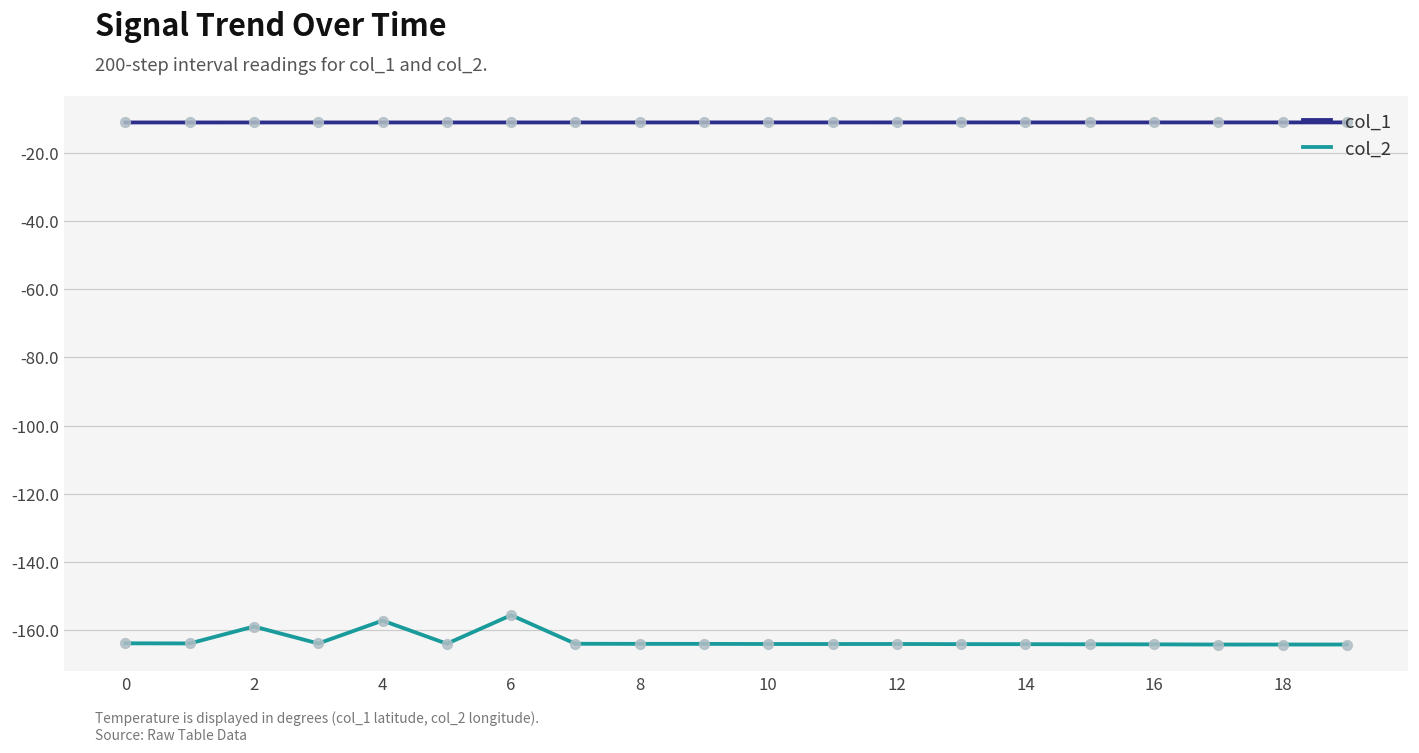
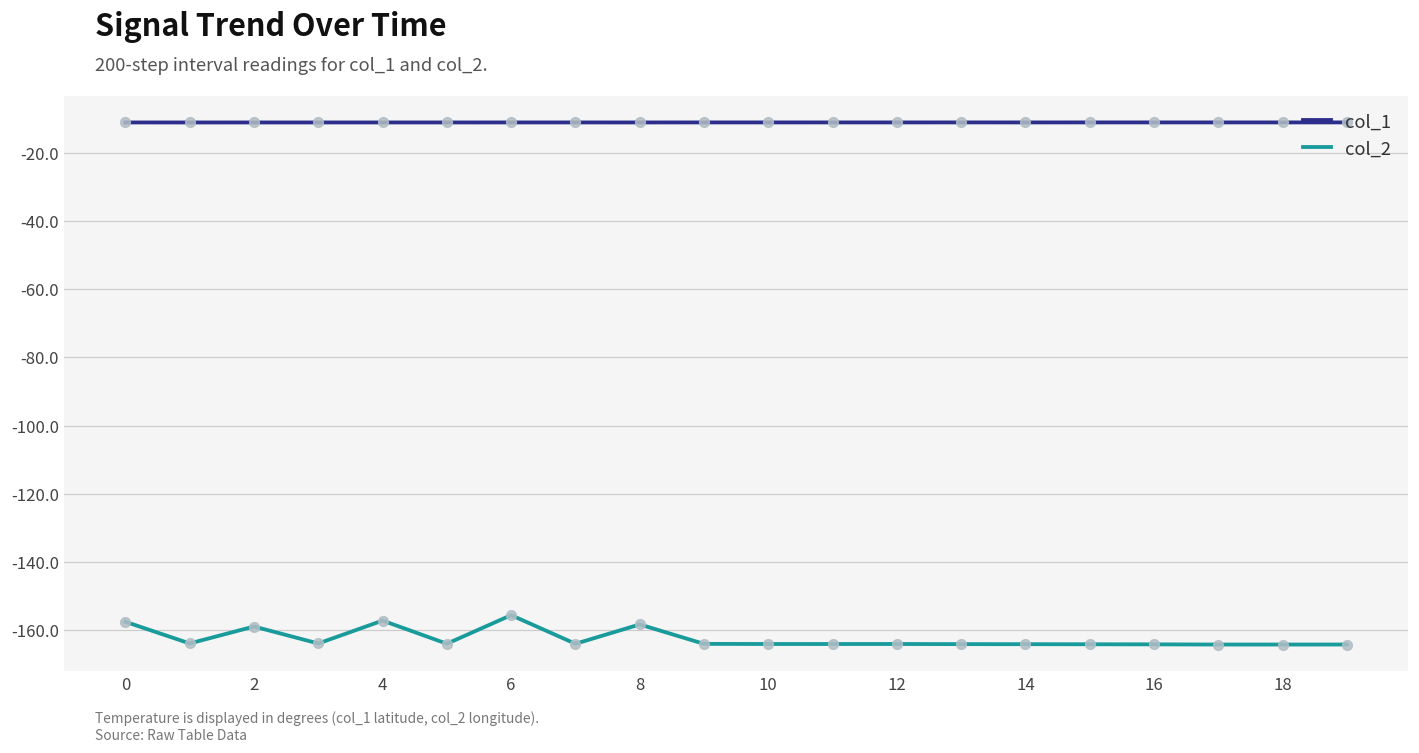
  {
    "col_1": {
      "0": -11,
      "2": -11,
      "4": -11,
      "6": -11,
      "8": -11,
      "10": -11,
      "12": -11,
      "14": -11,
      "16": -11,
      "18": -11
    },
    "col_2": {
-     "0": -164,
+     "0": -158,
      "2": -159,
      "4": -157,
      "6": -156,
-     "8": -164,
+     "8": -158,
      "10": -164,
      "12": -164,
      "14": -164,
      "16": -164,
      "18": -164
    }
  }
